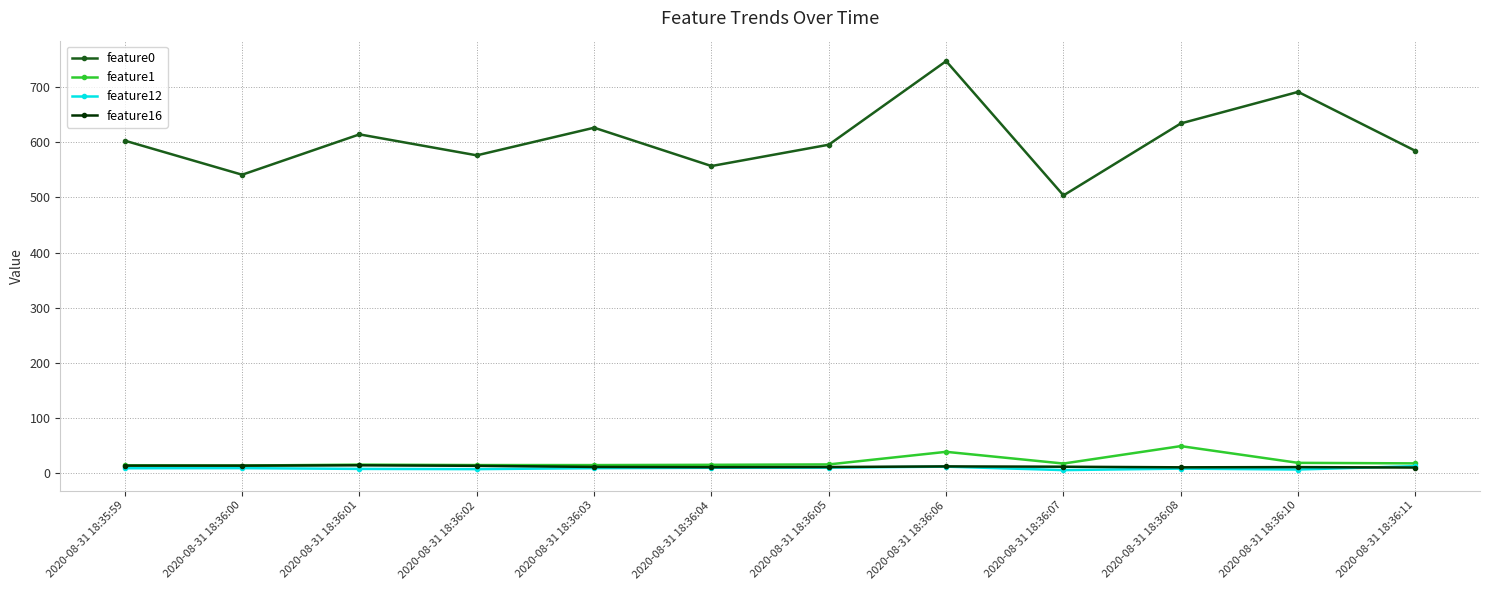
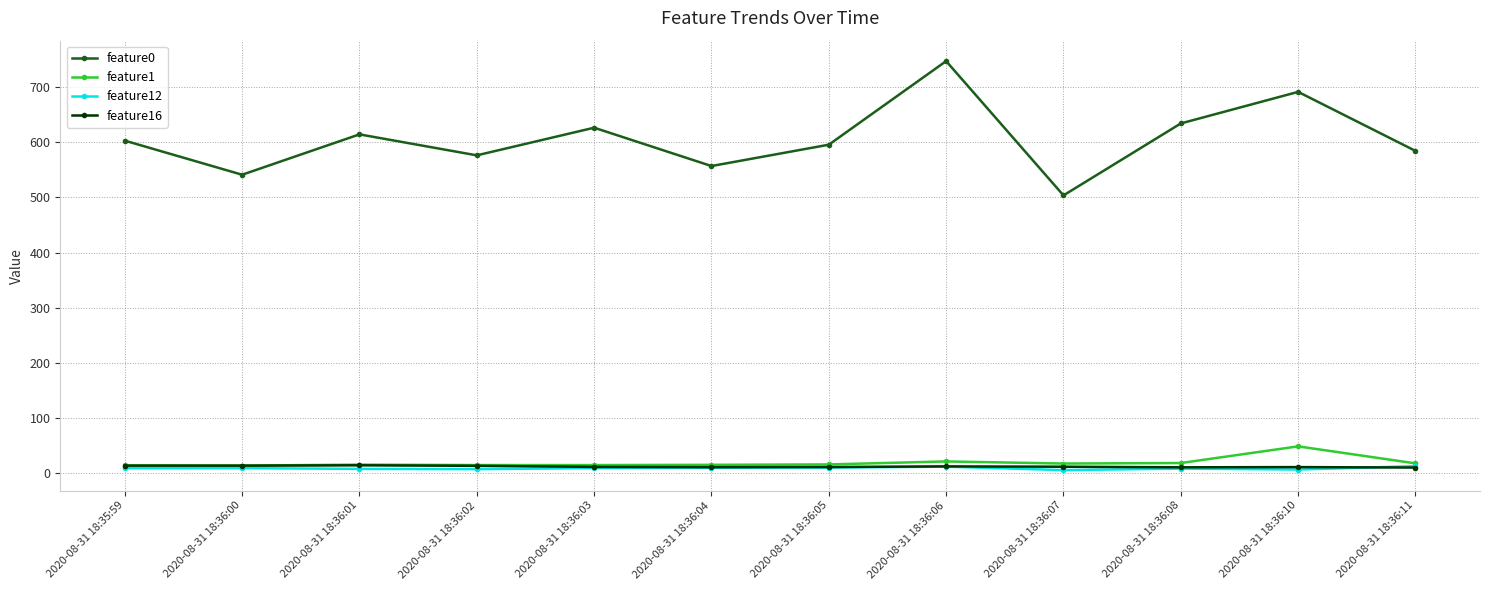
  {
    "feature1": {
      "2020-08-31 18:36:05": 20,
-     "2020-08-31 18:36:06": 40,
+     "2020-08-31 18:36:06": 20,
      "2020-08-31 18:36:07": 20,
-     "2020-08-31 18:36:08": 50,
-     "2020-08-31 18:36:10": 20,
+     "2020-08-31 18:36:08": 20,
+     "2020-08-31 18:36:10": 50,
      "2020-08-31 18:36:11": 20
    },
    "feature12": {
      "2020-08-31 18:35:59": 10,
      "2020-08-31 18:36:01": 10,
      "2020-08-31 18:36:02": 10,
      "2020-08-31 18:36:07": 10
    }
  }
